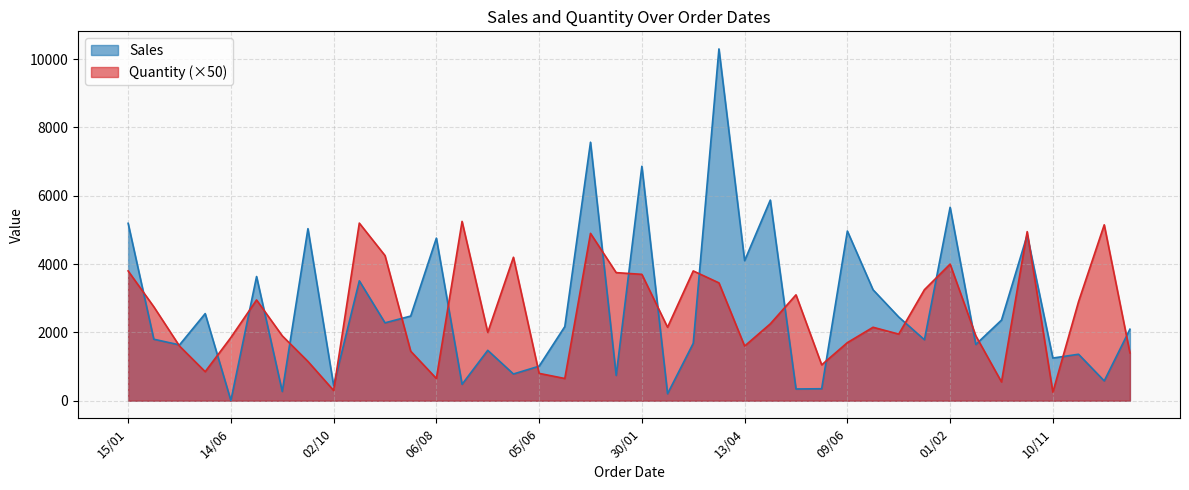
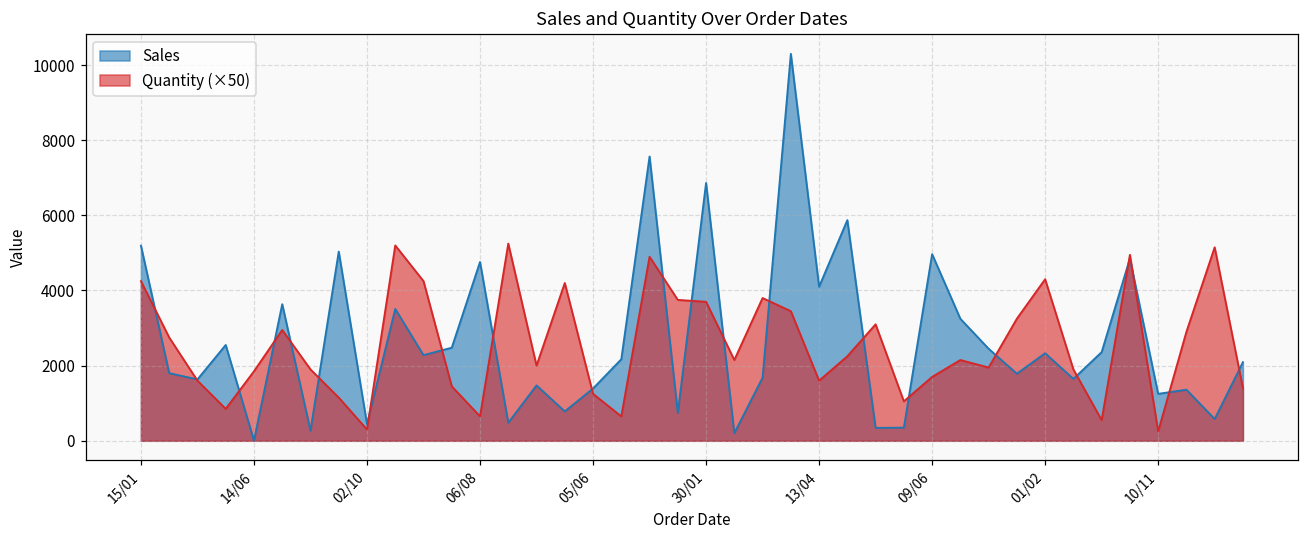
  {
    "Sales": {
      "15/01": 5200,
      "02/10": 400,
      "06/08": 4800,
-     "05/06": 1000,
+     "05/06": 1400,
      "13/04": 4100,
-     "01/02": 5700,
+     "01/02": 2300,
      "10/11": 1200
    },
    "Quantity (×50)": {
-     "15/01": 3800,
+     "15/01": 4300,
      "02/10": 300,
      "06/08": 700,
-     "05/06": 800,
+     "05/06": 1300,
      "13/04": 1600,
-     "01/02": 4000,
+     "01/02": 4300,
      "10/11": 300
    }
  }
